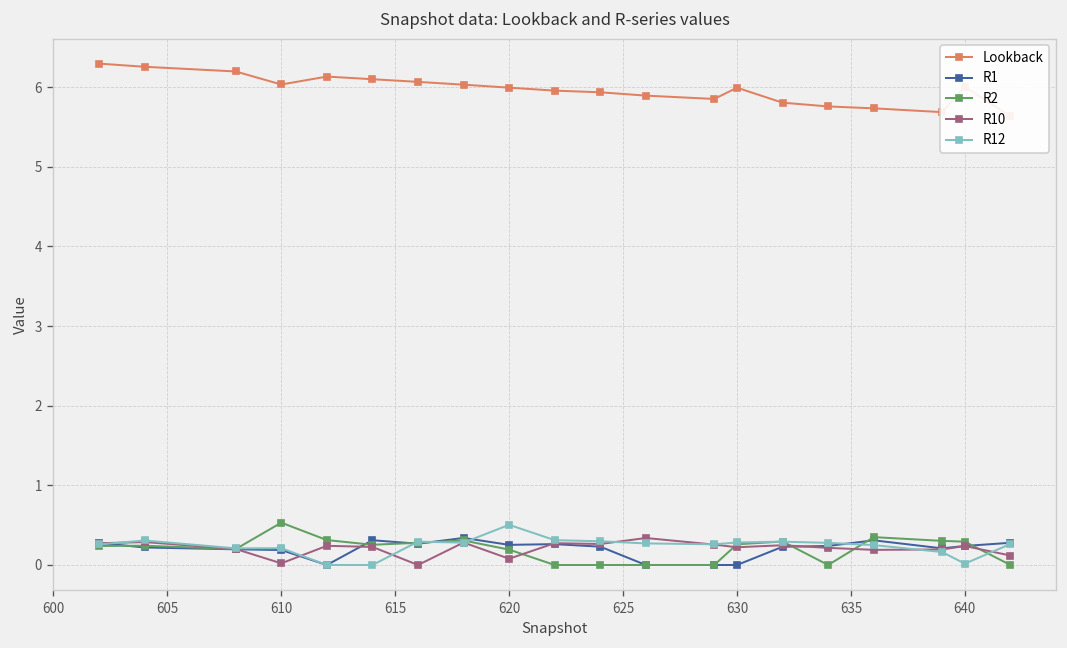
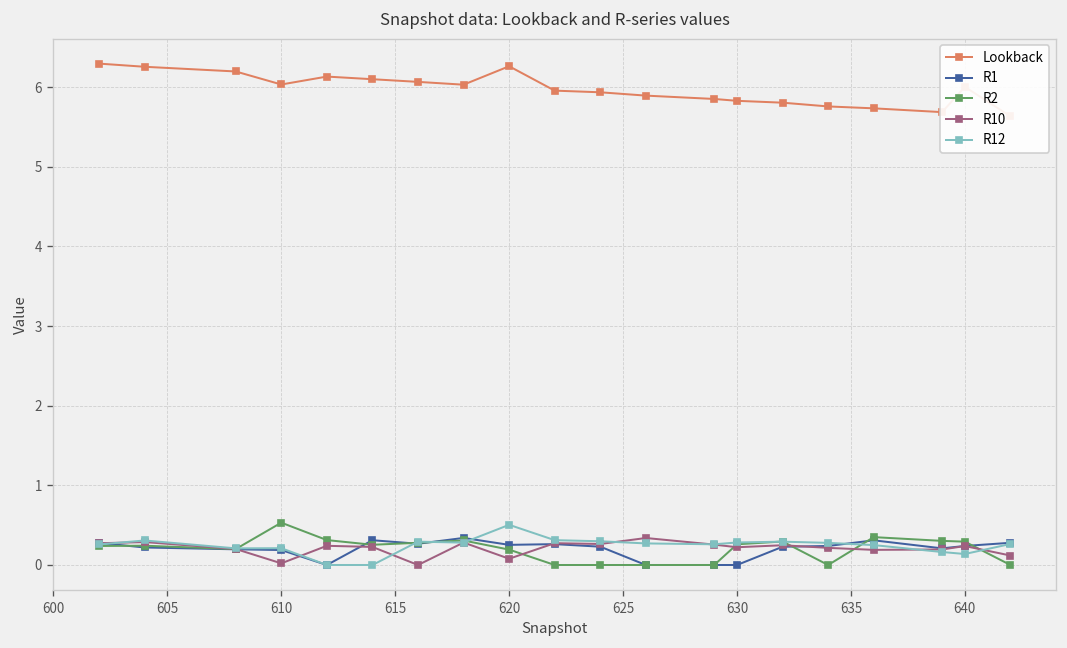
  {
    "Lookback": {
      "610": 6.0,
-     "620": 6.0,
-     "630": 6.0
+     "620": 6.3,
+     "630": 5.8
    },
    "R1": {
      "620": 0.3,
      "630": 0.0
    },
    "R2": {
      "610": 0.5,
      "620": 0.2,
      "640": 0.3
    },
    "R10": {
      "610": 0.0,
      "620": 0.1
    },
    "R12": {
      "620": 0.5,
-     "640": 0.0
+     "640": 0.1
    }
  }
